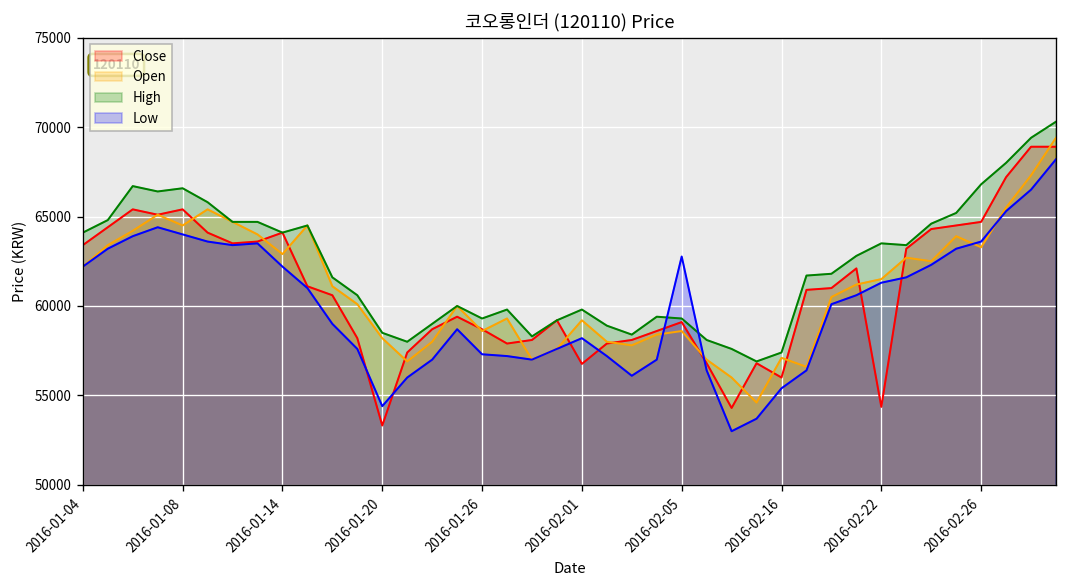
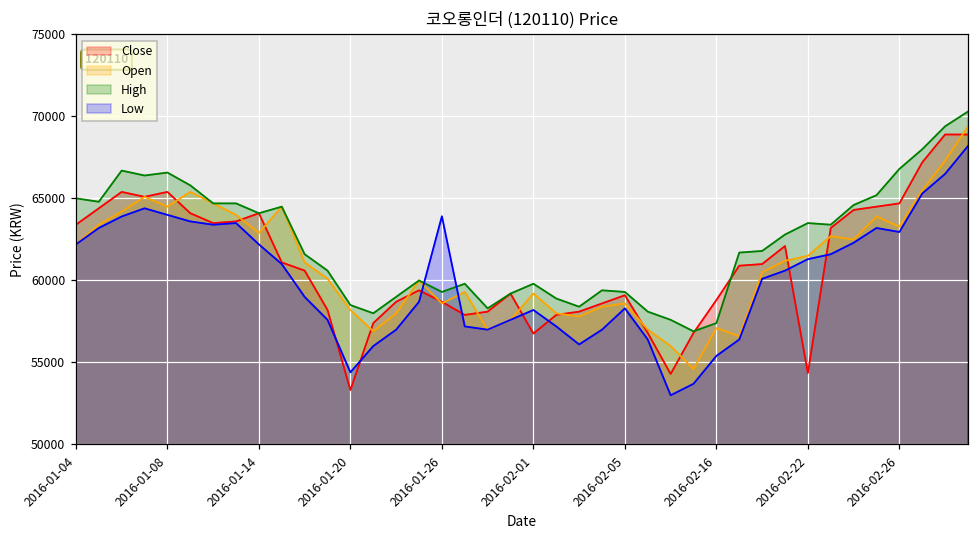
  {
    "Close": {
      "2016-01-04": 63400,
      "2016-01-08": 65400,
      "2016-01-20": 53300,
      "2016-02-01": 56800,
      "2016-02-05": 59100,
-     "2016-02-16": 56000,
+     "2016-02-16": 58800,
      "2016-02-22": 54400,
      "2016-02-26": 64700
    },
    "Open": {
      "2016-01-08": 64500,
      "2016-01-14": 62900,
      "2016-01-20": 58200,
      "2016-02-01": 59200,
      "2016-02-05": 58600,
      "2016-02-16": 57100,
      "2016-02-22": 61500,
      "2016-02-26": 63300
    },
    "High": {
-     "2016-01-04": 64100,
+     "2016-01-04": 65000,
      "2016-01-08": 66600,
      "2016-01-20": 58500,
      "2016-01-26": 59300,
      "2016-02-01": 59800,
      "2016-02-05": 59300,
      "2016-02-16": 57400,
      "2016-02-22": 63500,
      "2016-02-26": 66800
    },
    "Low": {
      "2016-01-08": 64000,
      "2016-01-14": 62200,
      "2016-01-20": 54400,
-     "2016-01-26": 57300,
+     "2016-01-26": 63900,
      "2016-02-01": 58200,
-     "2016-02-05": 62800,
+     "2016-02-05": 58300,
      "2016-02-16": 55400,
      "2016-02-22": 61300,
-     "2016-02-26": 63600
+     "2016-02-26": 63000
    }
  }
